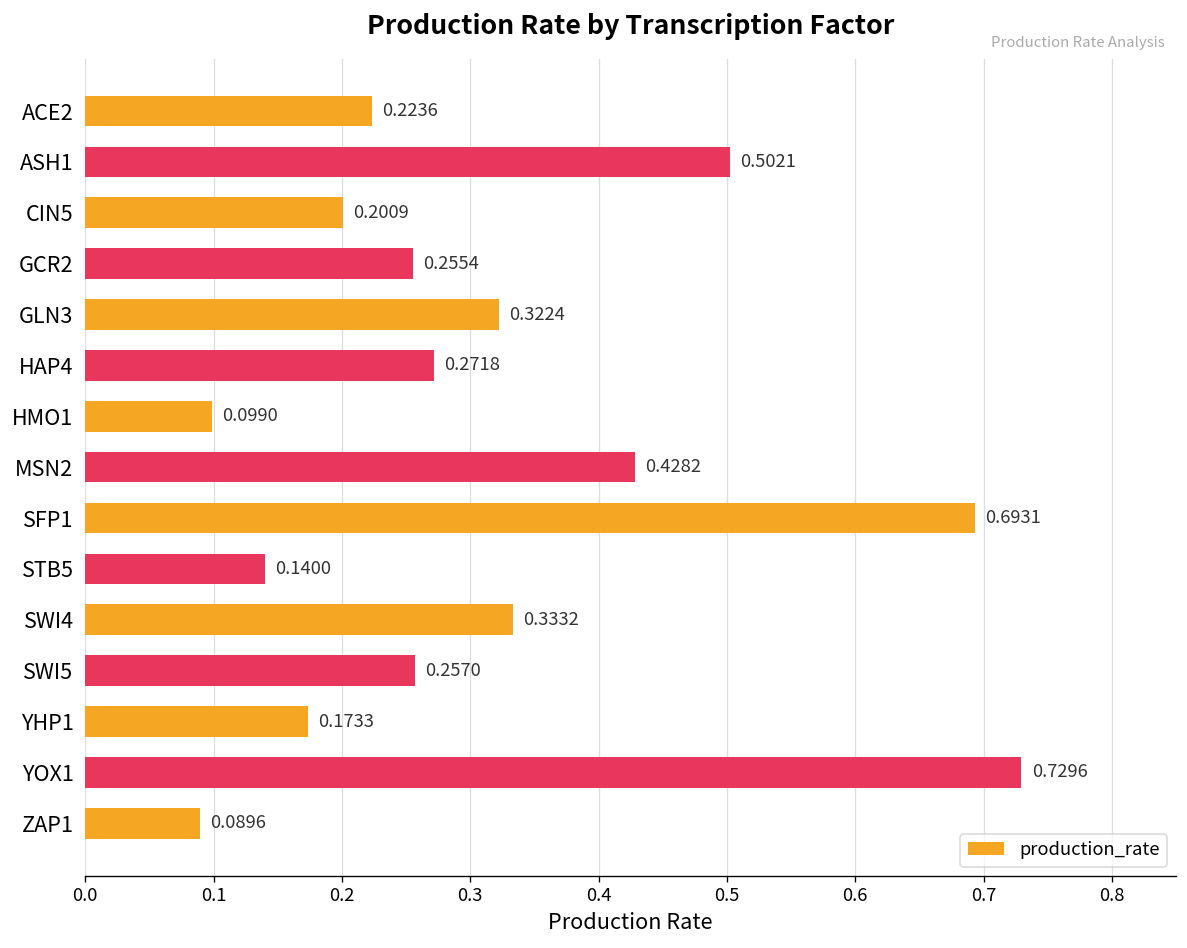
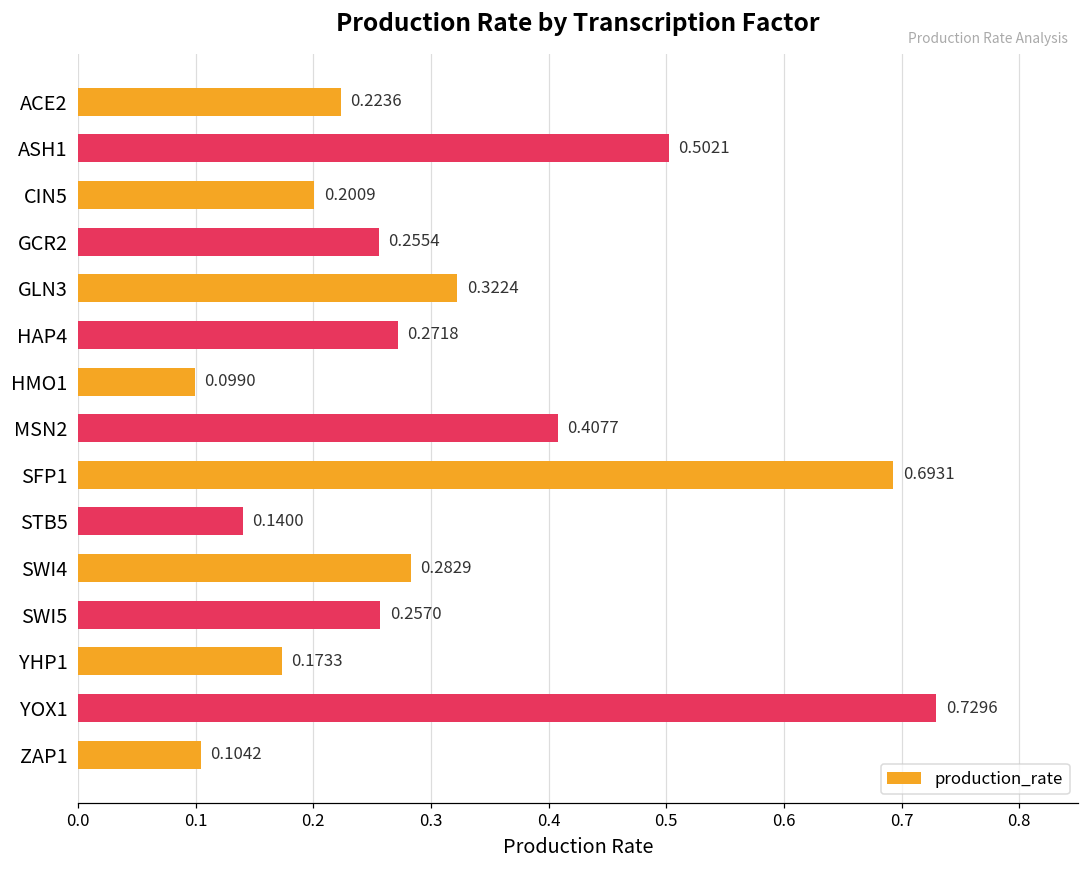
  {
    "ACE2": 0.2236,
    "ASH1": 0.5021,
    "CIN5": 0.2009,
    "GCR2": 0.2554,
    "GLN3": 0.3224,
    "HAP4": 0.2718,
    "HMO1": 0.0990,
-   "MSN2": 0.4282,
+   "MSN2": 0.4077,
    "SFP1": 0.6931,
    "STB5": 0.1400,
-   "SWI4": 0.3332,
+   "SWI4": 0.2829,
    "SWI5": 0.2570,
    "YHP1": 0.1733,
    "YOX1": 0.7296,
-   "ZAP1": 0.0896
+   "ZAP1": 0.1042
  }
